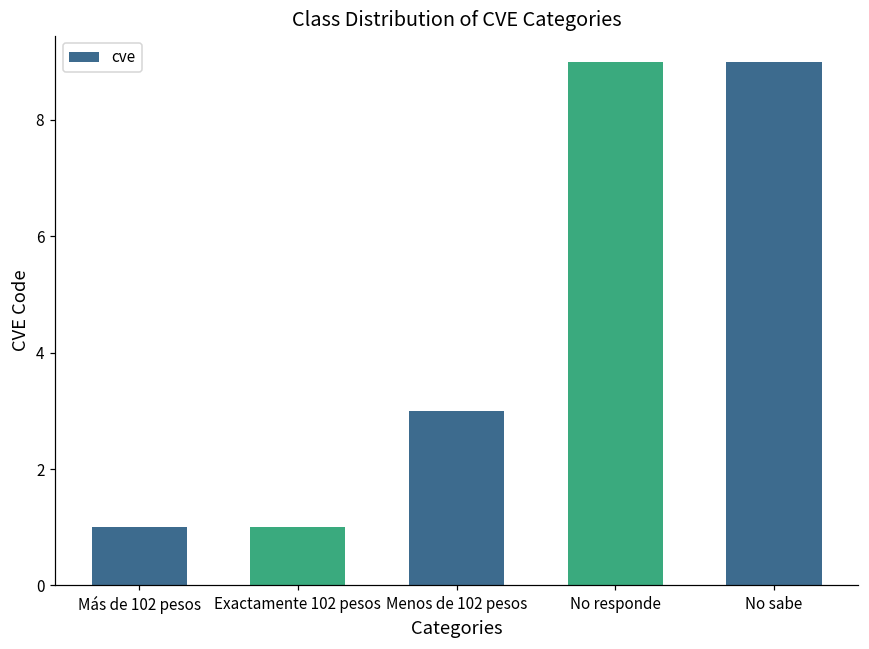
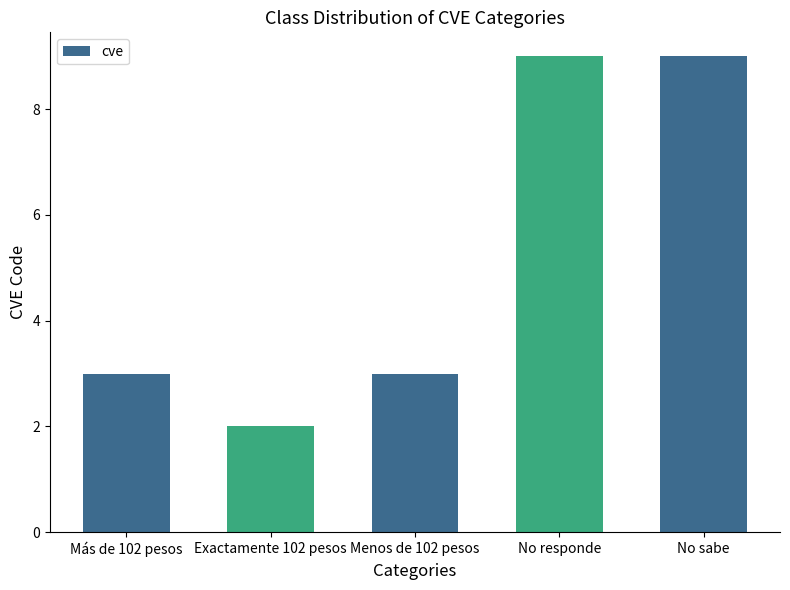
  {
-   "Más de 102 pesos": 1,
-   "Exactamente 102 pesos": 1,
+   "Más de 102 pesos": 3,
+   "Exactamente 102 pesos": 2,
    "Menos de 102 pesos": 3,
    "No responde": 9,
    "No sabe": 9
  }
